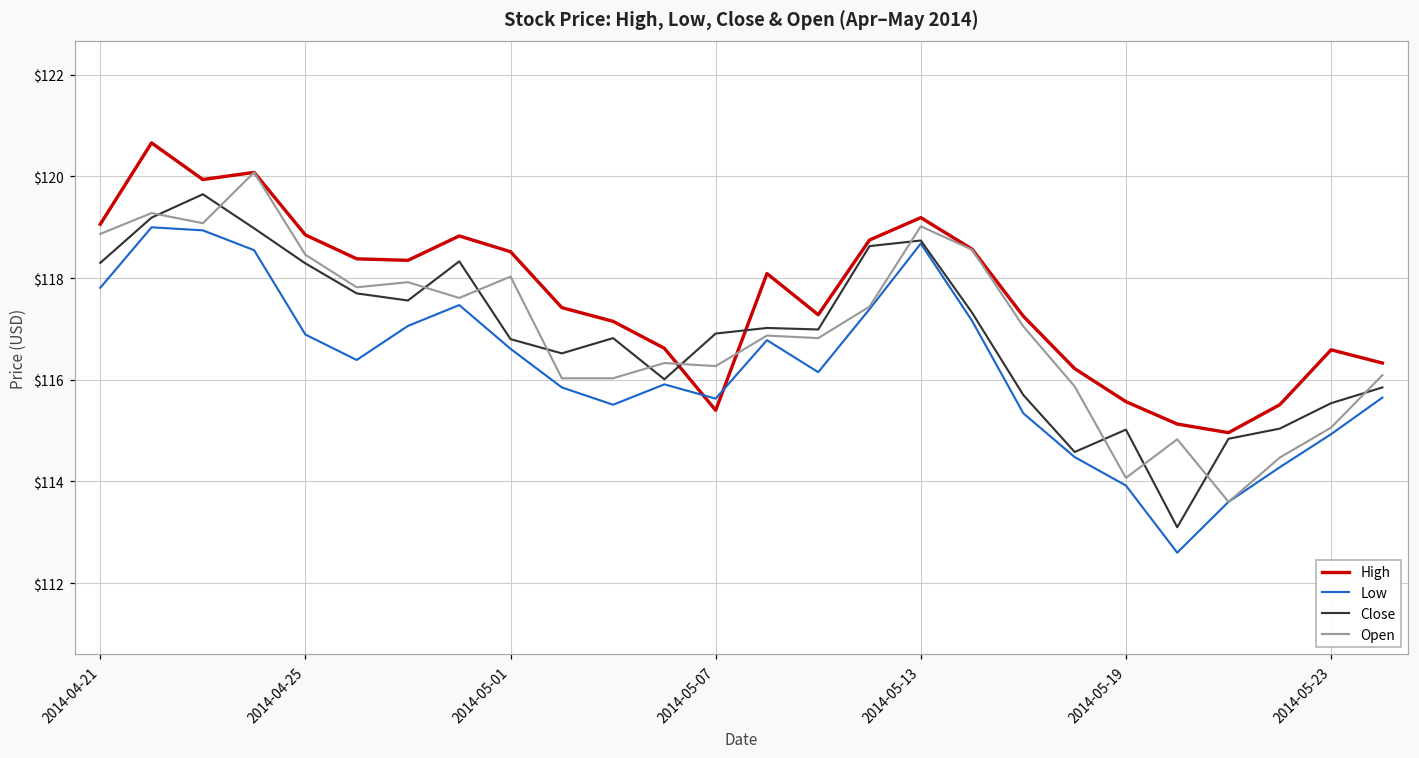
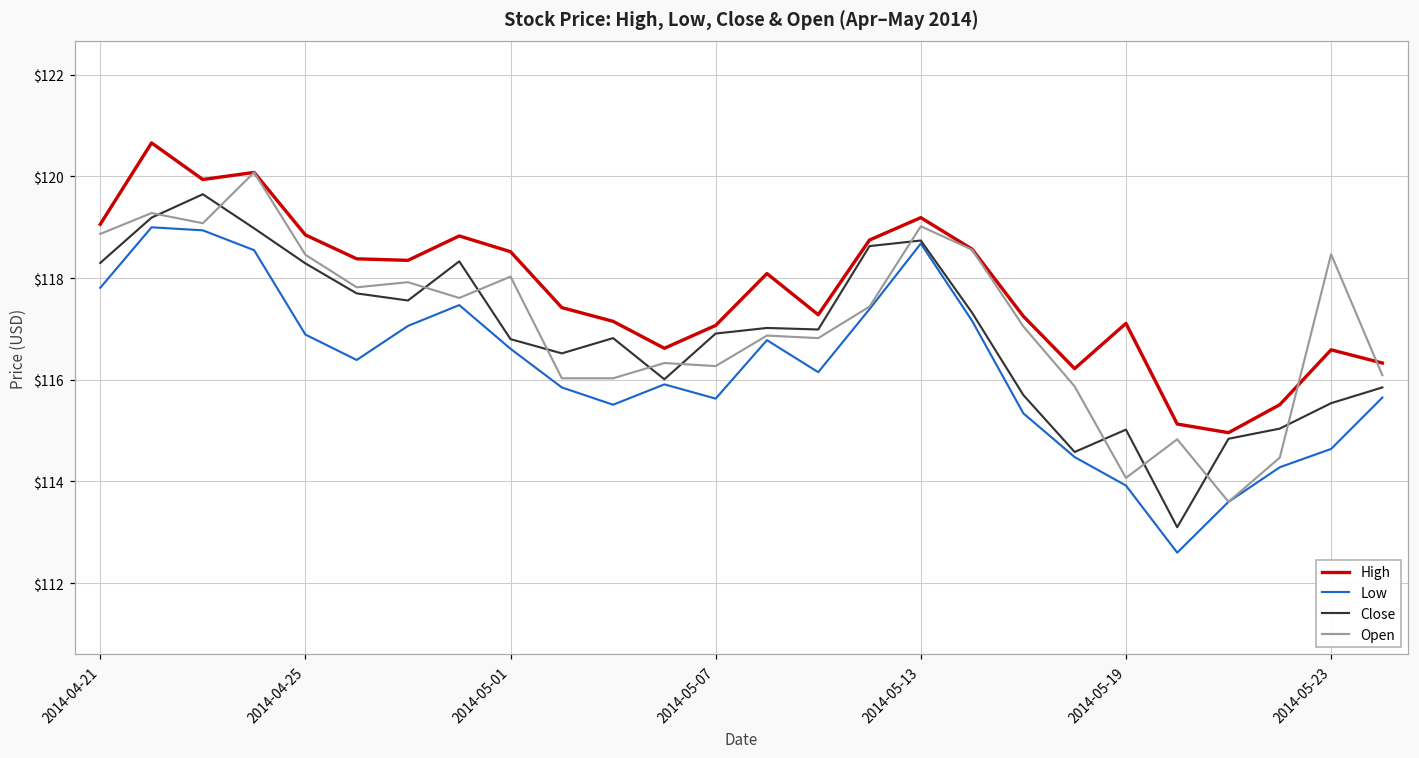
  {
    "High": {
      "2014-04-21": "$119.1",
      "2014-04-25": "$118.9",
      "2014-05-01": "$118.5",
-     "2014-05-07": "$115.4",
+     "2014-05-07": "$117.1",
      "2014-05-13": "$119.2",
-     "2014-05-19": "$115.6",
+     "2014-05-19": "$117.1",
      "2014-05-23": "$116.6"
    },
    "Low": {
      "2014-04-21": "$117.8",
      "2014-04-25": "$116.9",
      "2014-05-01": "$116.6",
      "2014-05-07": "$115.6",
      "2014-05-13": "$118.7",
      "2014-05-19": "$113.9",
-     "2014-05-23": "$114.9"
+     "2014-05-23": "$114.6"
    },
    "Close": {
      "2014-04-21": "$118.3",
      "2014-04-25": "$118.3",
      "2014-05-01": "$116.8",
      "2014-05-07": "$116.9",
      "2014-05-13": "$118.7",
      "2014-05-19": "$115.0",
      "2014-05-23": "$115.5"
    },
    "Open": {
      "2014-04-21": "$118.9",
      "2014-04-25": "$118.5",
      "2014-05-01": "$118.0",
      "2014-05-07": "$116.3",
      "2014-05-13": "$119.0",
      "2014-05-19": "$114.1",
-     "2014-05-23": "$115.1"
+     "2014-05-23": "$118.5"
    }
  }
